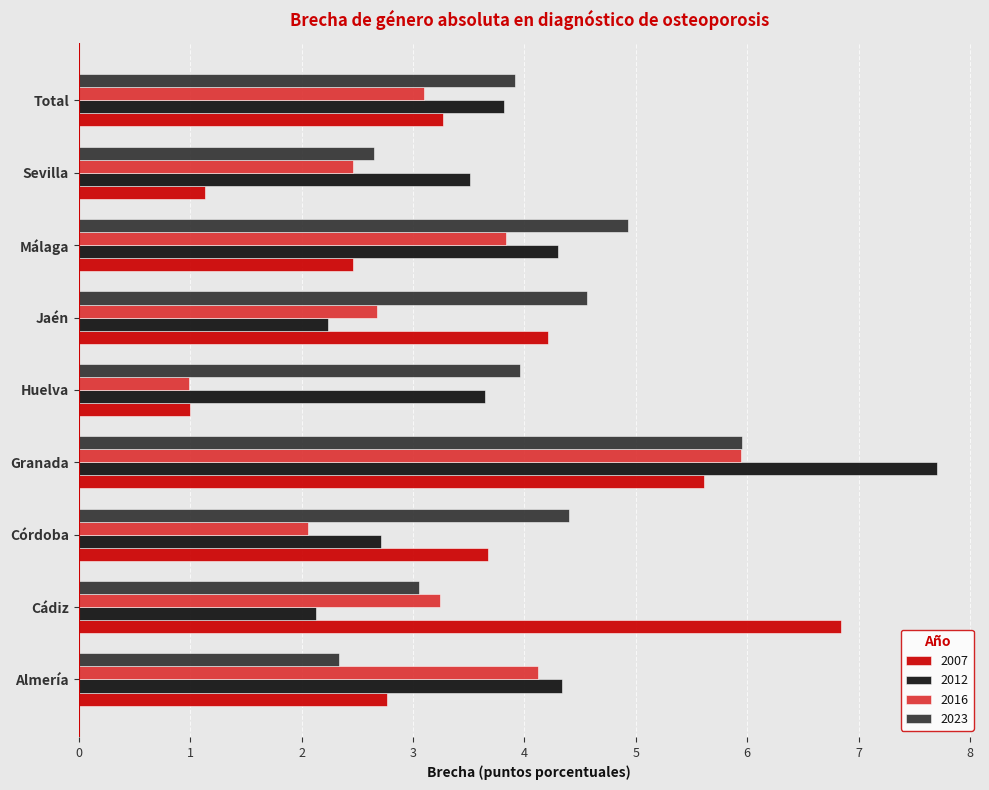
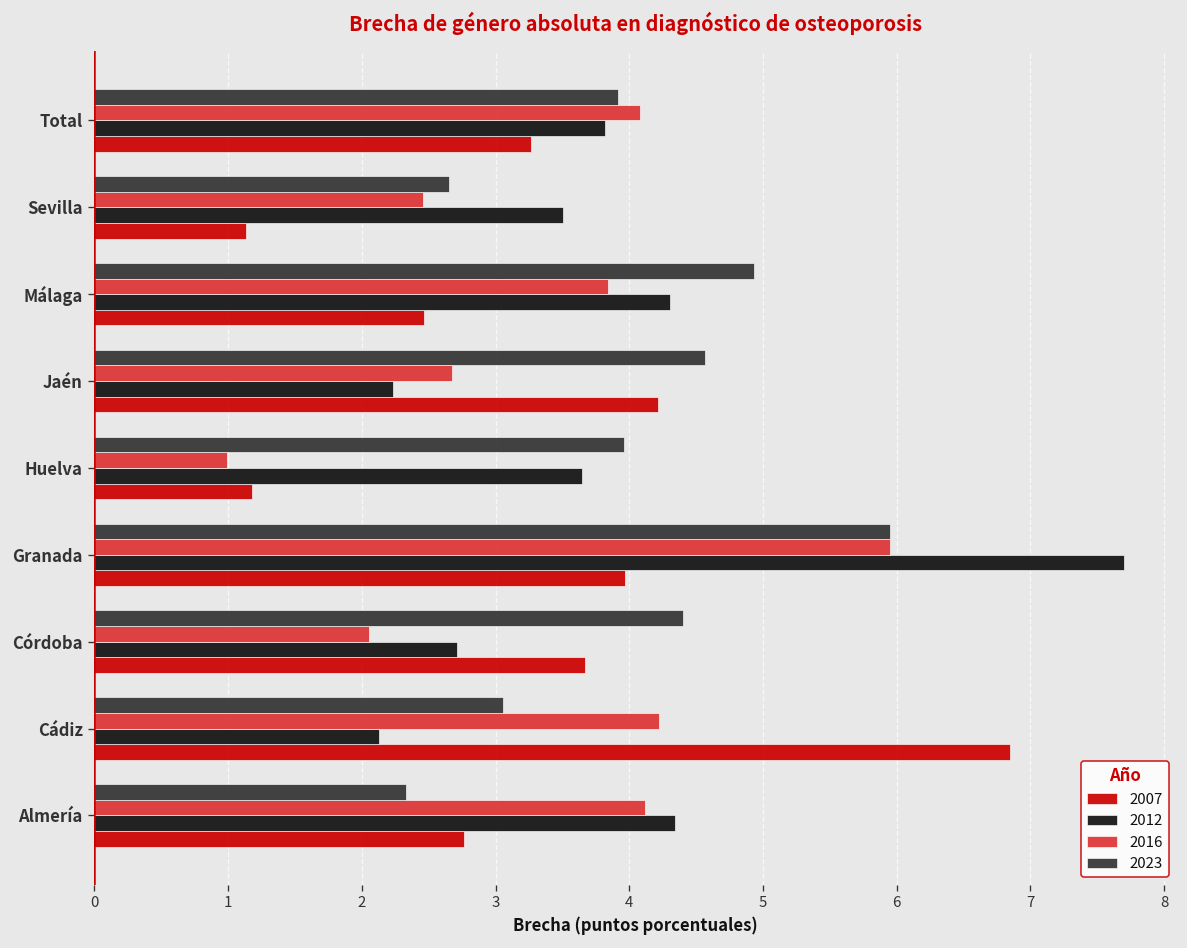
  {
    "2007": {
      "Total": 3.27,
      "Sevilla": 1.13,
      "Málaga": 2.46,
      "Jaén": 4.22,
-     "Huelva": 1.00,
-     "Granada": 5.62,
+     "Huelva": 1.18,
+     "Granada": 3.97,
      "Córdoba": 3.67,
      "Cádiz": 6.85,
      "Almería": 2.77
    },
    "2016": {
-     "Total": 3.10,
+     "Total": 4.08,
      "Sevilla": 2.46,
      "Málaga": 3.84,
      "Jaén": 2.67,
      "Huelva": 0.99,
      "Granada": 5.95,
      "Córdoba": 2.06,
-     "Cádiz": 3.25,
+     "Cádiz": 4.22,
      "Almería": 4.12
    }
  }
